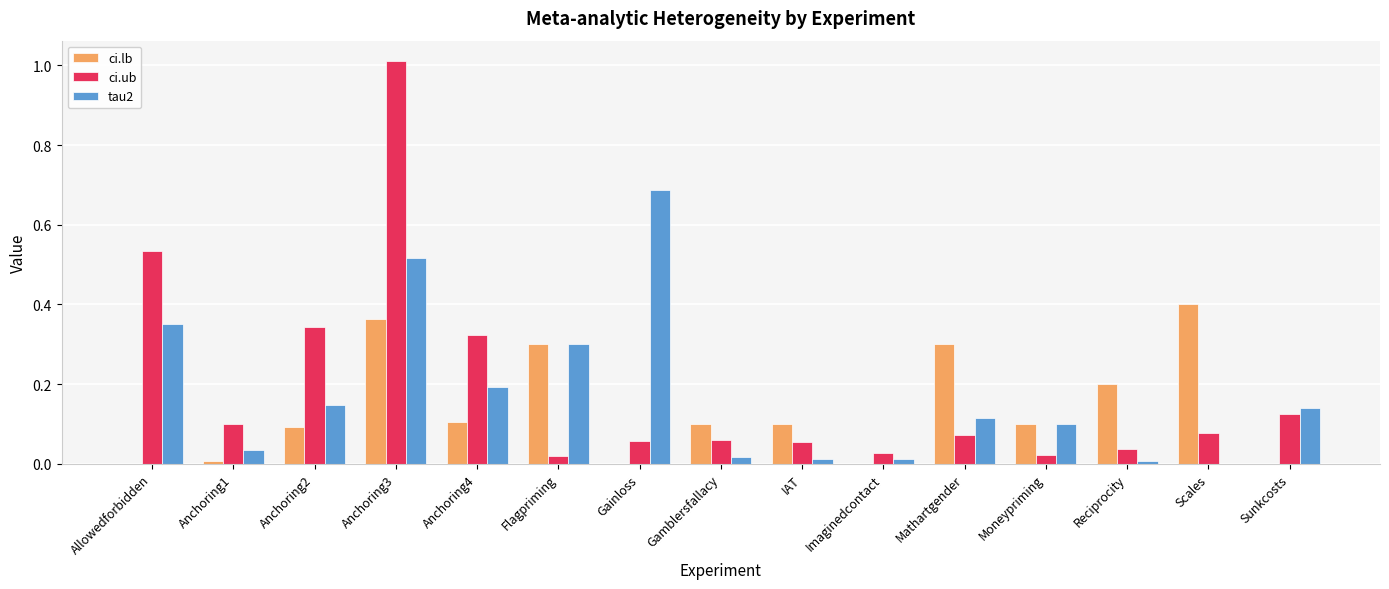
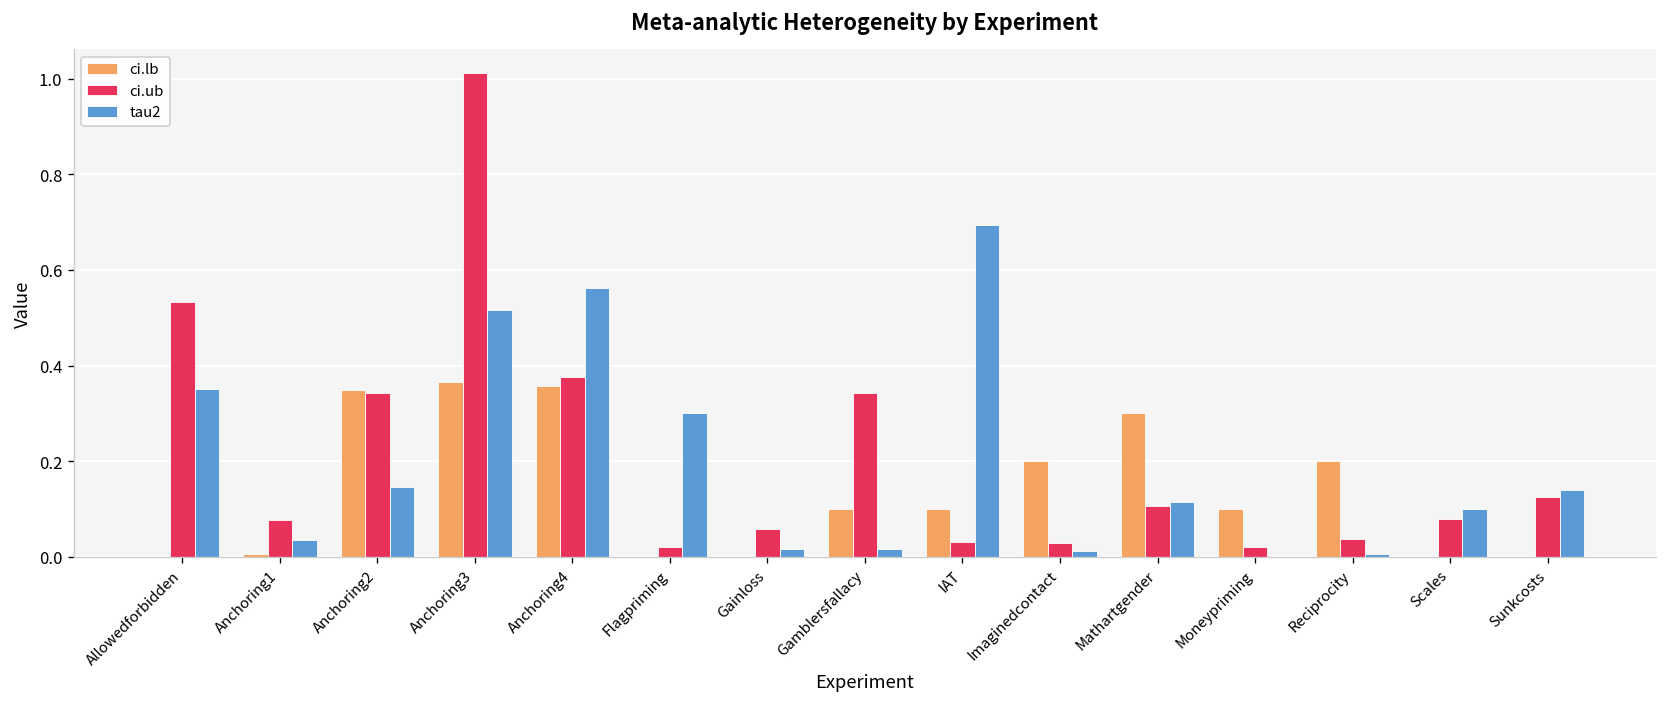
  {
    "ci.lb": {
      "Allowedforbidden": 0.00,
-     "Anchoring2": 0.09,
+     "Anchoring2": 0.35,
      "Anchoring3": 0.36,
-     "Anchoring4": 0.10,
-     "Flagpriming": 0.3,
+     "Anchoring4": 0.36,
+     "Flagpriming": 0.0,
      "Gainloss": 0.00,
      "Gamblersfallacy": 0.10,
      "IAT": 0.10,
-     "Imaginedcontact": 0.0,
+     "Imaginedcontact": 0.2,
      "Mathartgender": 0.30,
      "Moneypriming": 0.10,
      "Reciprocity": 0.20,
-     "Scales": 0.4,
+     "Scales": 0.0,
      "Sunkcosts": 0.00
    },
    "ci.ub": {
      "Allowedforbidden": 0.53,
-     "Anchoring1": 0.10,
+     "Anchoring1": 0.08,
      "Anchoring2": 0.34,
      "Anchoring3": 1.01,
-     "Anchoring4": 0.32,
+     "Anchoring4": 0.38,
      "Flagpriming": 0.02,
      "Gainloss": 0.06,
-     "Gamblersfallacy": 0.06,
-     "IAT": 0.05,
+     "Gamblersfallacy": 0.34,
+     "IAT": 0.03,
      "Imaginedcontact": 0.03,
-     "Mathartgender": 0.07,
+     "Mathartgender": 0.11,
      "Moneypriming": 0.02,
      "Reciprocity": 0.04,
      "Scales": 0.08,
      "Sunkcosts": 0.12
    },
    "tau2": {
      "Allowedforbidden": 0.35,
      "Anchoring1": 0.04,
      "Anchoring2": 0.15,
      "Anchoring3": 0.52,
-     "Anchoring4": 0.19,
+     "Anchoring4": 0.56,
      "Flagpriming": 0.30,
-     "Gainloss": 0.69,
+     "Gainloss": 0.02,
      "Gamblersfallacy": 0.02,
-     "IAT": 0.01,
+     "IAT": 0.69,
      "Imaginedcontact": 0.01,
      "Mathartgender": 0.11,
-     "Moneypriming": 0.1,
+     "Moneypriming": 0.0,
      "Reciprocity": 0.01,
-     "Scales": 0.0,
+     "Scales": 0.1,
      "Sunkcosts": 0.14
    }
  }
